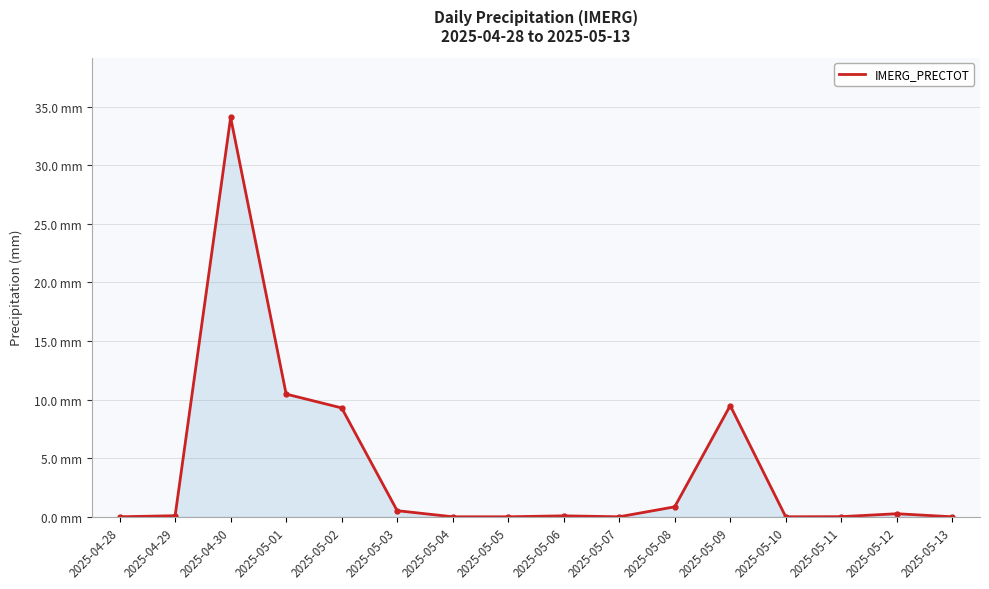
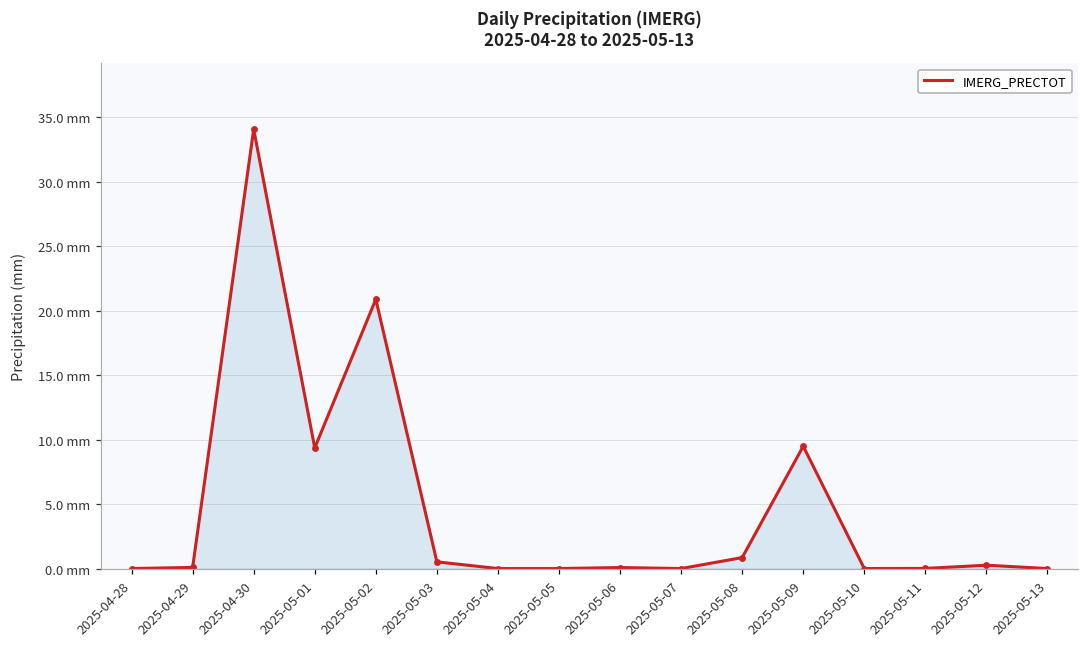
  {
    "2025-04-28": "0.0 mm",
    "2025-04-29": "0.1 mm",
    "2025-04-30": "34.1 mm",
-   "2025-05-01": "10.5 mm",
-   "2025-05-02": "9.3 mm",
+   "2025-05-01": "9.4 mm",
+   "2025-05-02": "20.9 mm",
    "2025-05-03": "0.5 mm",
    "2025-05-04": "0.0 mm",
    "2025-05-05": "0.0 mm",
    "2025-05-06": "0.1 mm",
    "2025-05-07": "0.0 mm",
    "2025-05-08": "0.9 mm",
    "2025-05-09": "9.5 mm",
    "2025-05-10": "0.0 mm",
    "2025-05-11": "0.0 mm",
    "2025-05-12": "0.3 mm",
    "2025-05-13": "0.0 mm"
  }
